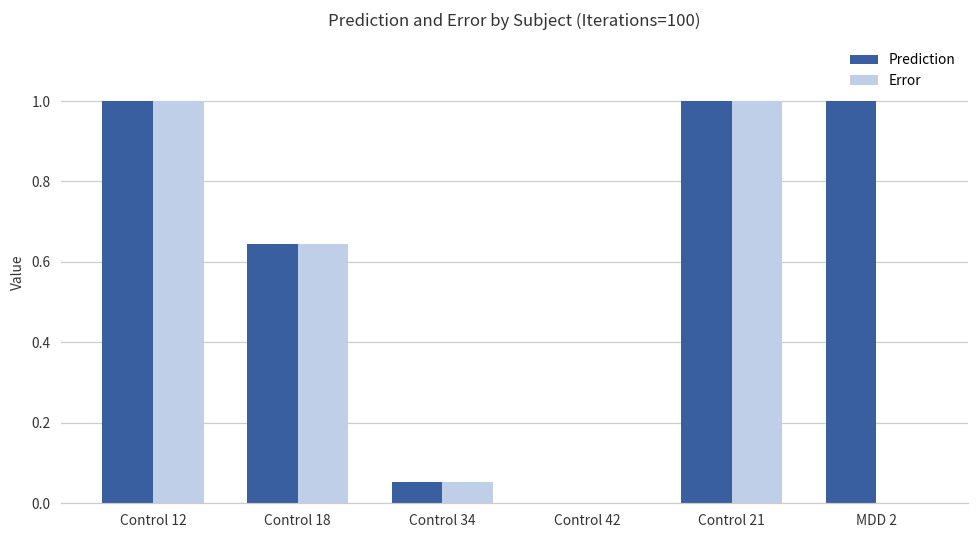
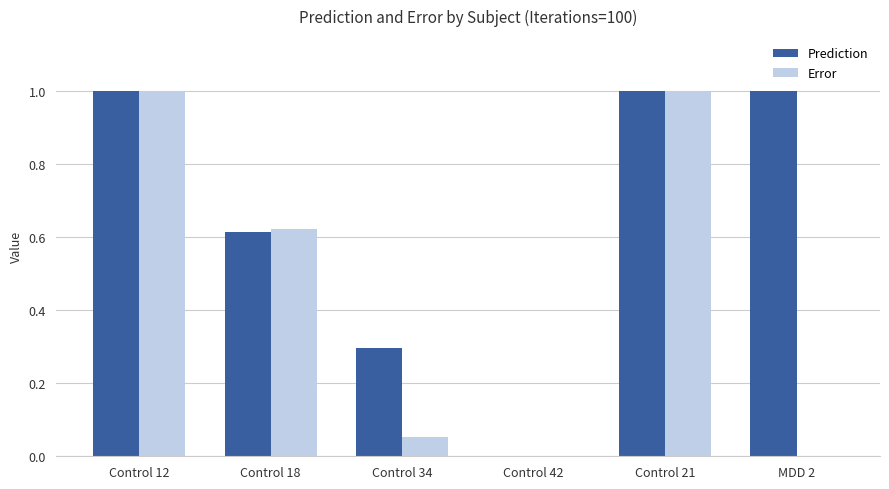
  {
    "Prediction": {
      "Control 12": 1.00,
-     "Control 18": 0.64,
-     "Control 34": 0.05,
+     "Control 18": 0.61,
+     "Control 34": 0.30,
      "Control 21": 1.00,
      "MDD 2": 1.00
    },
    "Error": {
      "Control 12": 1.00,
-     "Control 18": 0.64,
+     "Control 18": 0.62,
      "Control 34": 0.05,
      "Control 21": 1.00,
      "MDD 2": 0.00
    }
  }
